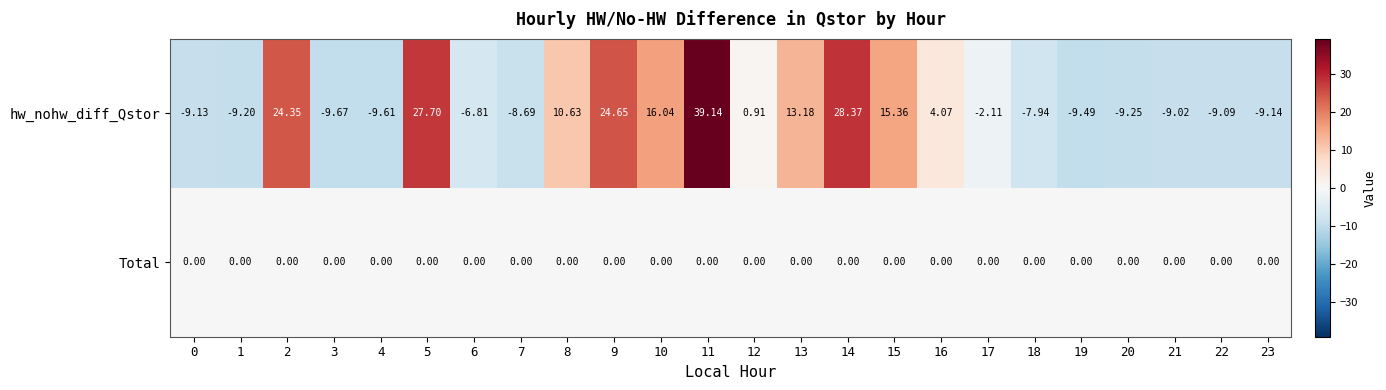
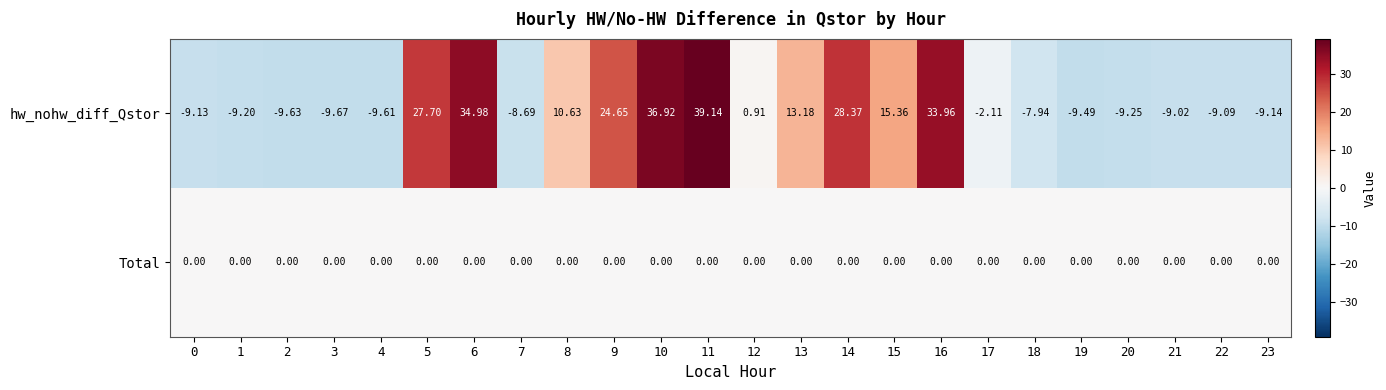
  {
    "hw_nohw_diff_Qstor": {
      "0": -9.13,
      "1": -9.20,
-     "2": 24.35,
+     "2": -9.63,
      "3": -9.67,
      "4": -9.61,
      "5": 27.70,
-     "6": -6.81,
+     "6": 34.98,
      "7": -8.69,
      "8": 10.63,
      "9": 24.65,
-     "10": 16.04,
+     "10": 36.92,
      "11": 39.14,
      "12": 0.91,
      "13": 13.18,
      "14": 28.37,
      "15": 15.36,
-     "16": 4.07,
+     "16": 33.96,
      "17": -2.11,
      "18": -7.94,
      "19": -9.49,
      "20": -9.25,
      "21": -9.02,
      "22": -9.09,
      "23": -9.14
    },
    "Total": {
      "0": 0.00,
      "1": 0.00,
      "2": 0.00,
      "3": 0.00,
      "4": 0.00,
      "5": 0.00,
      "6": 0.00,
      "7": 0.00,
      "8": 0.00,
      "9": 0.00,
      "10": 0.00,
      "11": 0.00,
      "12": 0.00,
      "13": 0.00,
      "14": 0.00,
      "15": 0.00,
      "16": 0.00,
      "17": 0.00,
      "18": 0.00,
      "19": 0.00,
      "20": 0.00,
      "21": 0.00,
      "22": 0.00,
      "23": 0.00
    }
  }
